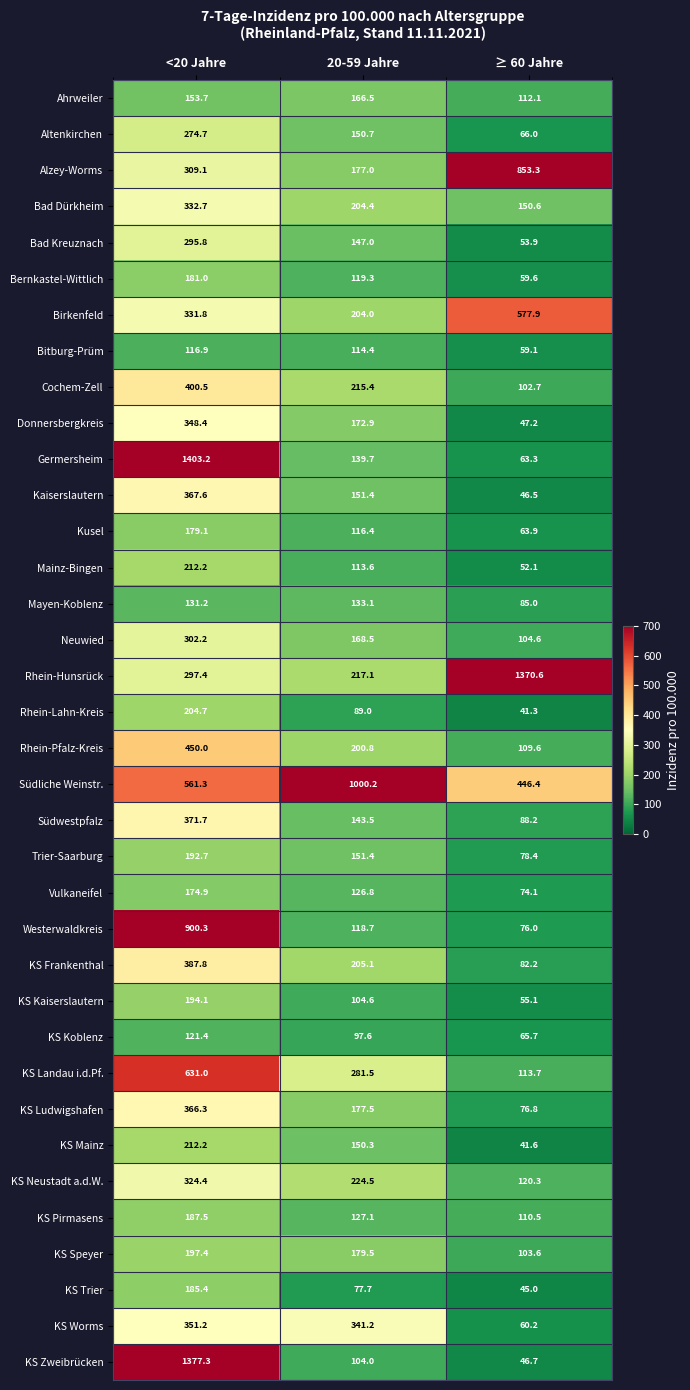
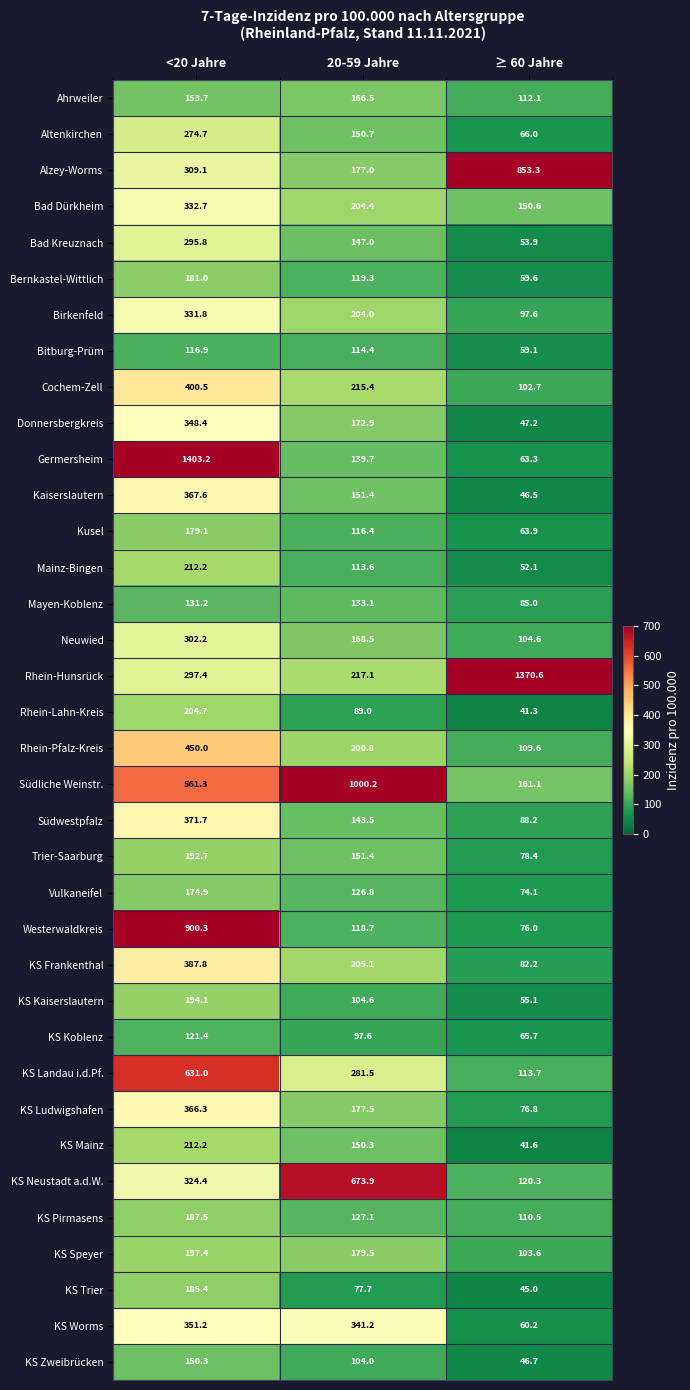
  {
    "Ahrweiler": {
      "<20 Jahre": 153.7,
      "20-59 Jahre": 166.5,
      "≥ 60 Jahre": 112.1
    },
    "Altenkirchen": {
      "<20 Jahre": 274.7,
      "20-59 Jahre": 150.7,
      "≥ 60 Jahre": 66.0
    },
    "Alzey-Worms": {
      "<20 Jahre": 309.1,
      "20-59 Jahre": 177.0,
      "≥ 60 Jahre": 853.3
    },
    "Bad Dürkheim": {
      "<20 Jahre": 332.7,
      "20-59 Jahre": 204.4,
      "≥ 60 Jahre": 150.6
    },
    "Bad Kreuznach": {
      "<20 Jahre": 295.8,
      "20-59 Jahre": 147.0,
      "≥ 60 Jahre": 53.9
    },
    "Bernkastel-Wittlich": {
      "<20 Jahre": 181.0,
      "20-59 Jahre": 119.3,
      "≥ 60 Jahre": 59.6
    },
    "Birkenfeld": {
      "<20 Jahre": 331.8,
      "20-59 Jahre": 204.0,
-     "≥ 60 Jahre": 577.9
+     "≥ 60 Jahre": 97.6
    },
    "Bitburg-Prüm": {
      "<20 Jahre": 116.9,
      "20-59 Jahre": 114.4,
      "≥ 60 Jahre": 59.1
    },
    "Cochem-Zell": {
      "<20 Jahre": 400.5,
      "20-59 Jahre": 215.4,
      "≥ 60 Jahre": 102.7
    },
    "Donnersbergkreis": {
      "<20 Jahre": 348.4,
      "20-59 Jahre": 172.9,
      "≥ 60 Jahre": 47.2
    },
    "Germersheim": {
      "<20 Jahre": 1403.2,
      "20-59 Jahre": 139.7,
      "≥ 60 Jahre": 63.3
    },
    "Kaiserslautern": {
      "<20 Jahre": 367.6,
      "20-59 Jahre": 151.4,
      "≥ 60 Jahre": 46.5
    },
    "Kusel": {
      "<20 Jahre": 179.1,
      "20-59 Jahre": 116.4,
      "≥ 60 Jahre": 63.9
    },
    "Mainz-Bingen": {
      "<20 Jahre": 212.2,
      "20-59 Jahre": 113.6,
      "≥ 60 Jahre": 52.1
    },
    "Mayen-Koblenz": {
      "<20 Jahre": 131.2,
      "20-59 Jahre": 133.1,
      "≥ 60 Jahre": 85.0
    },
    "Neuwied": {
      "<20 Jahre": 302.2,
      "20-59 Jahre": 168.5,
      "≥ 60 Jahre": 104.6
    },
    "Rhein-Hunsrück": {
      "<20 Jahre": 297.4,
      "20-59 Jahre": 217.1,
      "≥ 60 Jahre": 1370.6
    },
    "Rhein-Lahn-Kreis": {
      "<20 Jahre": 204.7,
      "20-59 Jahre": 89.0,
      "≥ 60 Jahre": 41.3
    },
    "Rhein-Pfalz-Kreis": {
      "<20 Jahre": 450.0,
      "20-59 Jahre": 200.8,
      "≥ 60 Jahre": 109.6
    },
    "Südliche Weinstr.": {
      "<20 Jahre": 561.3,
      "20-59 Jahre": 1000.2,
-     "≥ 60 Jahre": 446.4
+     "≥ 60 Jahre": 161.1
    },
    "Südwestpfalz": {
      "<20 Jahre": 371.7,
      "20-59 Jahre": 143.5,
      "≥ 60 Jahre": 88.2
    },
    "Trier-Saarburg": {
      "<20 Jahre": 192.7,
      "20-59 Jahre": 151.4,
      "≥ 60 Jahre": 78.4
    },
    "Vulkaneifel": {
      "<20 Jahre": 174.9,
      "20-59 Jahre": 126.8,
      "≥ 60 Jahre": 74.1
    },
    "Westerwaldkreis": {
      "<20 Jahre": 900.3,
      "20-59 Jahre": 118.7,
      "≥ 60 Jahre": 76.0
    },
    "KS Frankenthal": {
      "<20 Jahre": 387.8,
      "20-59 Jahre": 205.1,
      "≥ 60 Jahre": 82.2
    },
    "KS Kaiserslautern": {
      "<20 Jahre": 194.1,
      "20-59 Jahre": 104.6,
      "≥ 60 Jahre": 55.1
    },
    "KS Koblenz": {
      "<20 Jahre": 121.4,
      "20-59 Jahre": 97.6,
      "≥ 60 Jahre": 65.7
    },
    "KS Landau i.d.Pf.": {
      "<20 Jahre": 631.0,
      "20-59 Jahre": 281.5,
      "≥ 60 Jahre": 113.7
    },
    "KS Ludwigshafen": {
      "<20 Jahre": 366.3,
      "20-59 Jahre": 177.5,
      "≥ 60 Jahre": 76.8
    },
    "KS Mainz": {
      "<20 Jahre": 212.2,
      "20-59 Jahre": 150.3,
      "≥ 60 Jahre": 41.6
    },
    "KS Neustadt a.d.W.": {
      "<20 Jahre": 324.4,
-     "20-59 Jahre": 224.5,
+     "20-59 Jahre": 673.9,
      "≥ 60 Jahre": 120.3
    },
    "KS Pirmasens": {
      "<20 Jahre": 187.5,
      "20-59 Jahre": 127.1,
      "≥ 60 Jahre": 110.5
    },
    "KS Speyer": {
      "<20 Jahre": 197.4,
      "20-59 Jahre": 179.5,
      "≥ 60 Jahre": 103.6
    },
    "KS Trier": {
      "<20 Jahre": 185.4,
      "20-59 Jahre": 77.7,
      "≥ 60 Jahre": 45.0
    },
    "KS Worms": {
      "<20 Jahre": 351.2,
      "20-59 Jahre": 341.2,
      "≥ 60 Jahre": 60.2
    },
    "KS Zweibrücken": {
-     "<20 Jahre": 1377.3,
+     "<20 Jahre": 150.3,
      "20-59 Jahre": 104.0,
      "≥ 60 Jahre": 46.7
    }
  }
